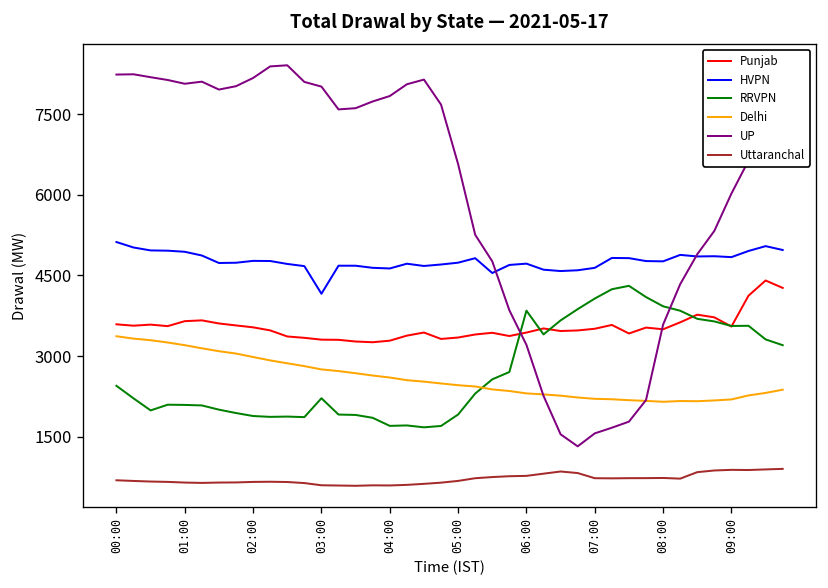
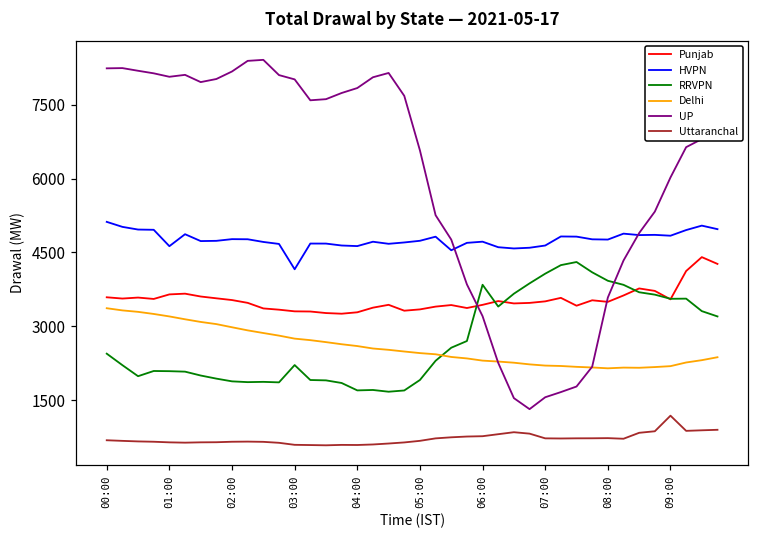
  {
    "Punjab": {
      "00:00": 3600,
      "01:00": 3600,
      "02:00": 3500,
      "03:00": 3300,
      "04:00": 3300,
      "05:00": 3300,
      "06:00": 3400,
      "07:00": 3500,
      "08:00": 3500
    },
    "HVPN": {
      "00:00": 5100,
-     "01:00": 4900,
+     "01:00": 4600,
      "02:00": 4800,
      "03:00": 4200,
      "04:00": 4600,
      "05:00": 4700,
      "06:00": 4700,
      "07:00": 4600,
      "08:00": 4800,
      "09:00": 4800
    },
    "RRVPN": {
      "00:00": 2400,
      "01:00": 2100,
      "02:00": 1900,
      "03:00": 2200,
      "04:00": 1700,
      "05:00": 1900,
      "06:00": 3800,
      "07:00": 4100,
      "08:00": 3900
    },
    "Delhi": {
      "00:00": 3400,
      "01:00": 3200,
      "02:00": 3000,
      "03:00": 2800,
      "04:00": 2600,
      "05:00": 2500,
      "06:00": 2300,
      "07:00": 2200,
      "08:00": 2100,
      "09:00": 2200
    },
    "UP": {
      "00:00": 8200,
      "01:00": 8100,
      "02:00": 8200,
      "03:00": 8000,
      "04:00": 7800,
      "05:00": 6600,
      "06:00": 3200,
      "07:00": 1600,
      "08:00": 3600,
      "09:00": 6000
    },
    "Uttaranchal": {
      "00:00": 700,
      "01:00": 600,
      "02:00": 700,
      "03:00": 600,
      "04:00": 600,
      "05:00": 700,
      "06:00": 800,
      "07:00": 700,
      "08:00": 700,
-     "09:00": 900
+     "09:00": 1200
    }
  }
